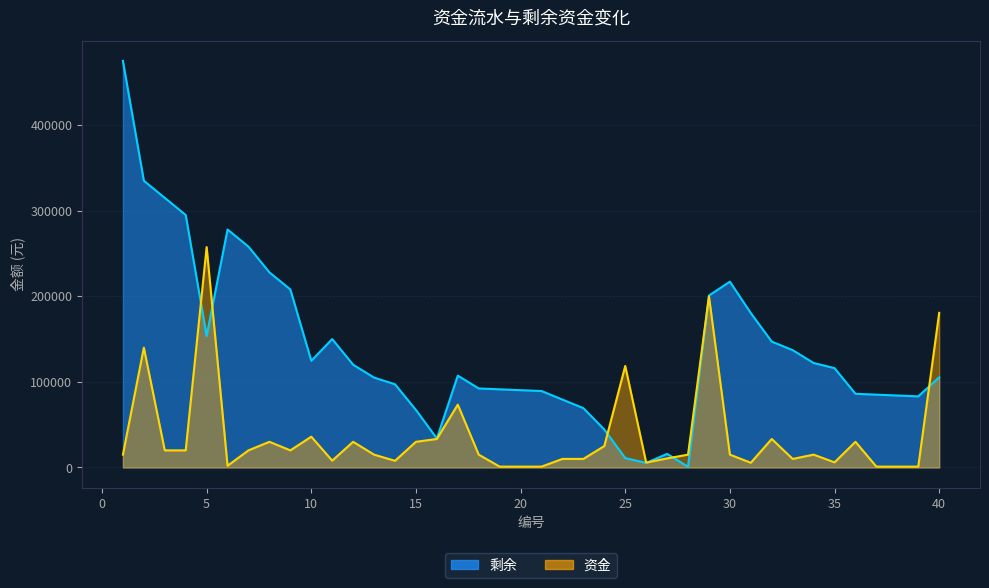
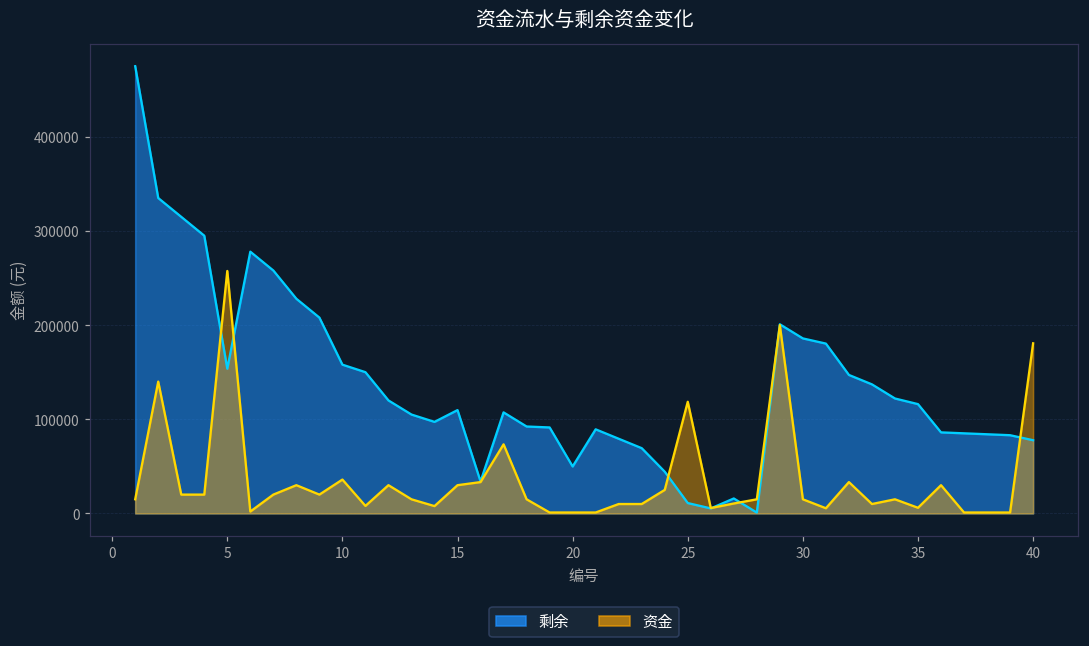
  {
    "剩余": {
      "5": 150000,
-     "10": 120000,
-     "15": 70000,
-     "20": 90000,
+     "10": 160000,
+     "15": 110000,
+     "20": 50000,
      "25": 10000,
-     "30": 220000,
+     "30": 190000,
      "35": 120000,
-     "40": 110000
+     "40": 80000
    },
    "资金": {
      "5": 260000,
      "10": 40000,
      "15": 30000,
      "20": 0,
      "25": 120000,
      "30": 20000,
      "35": 10000,
      "40": 180000
    }
  }
